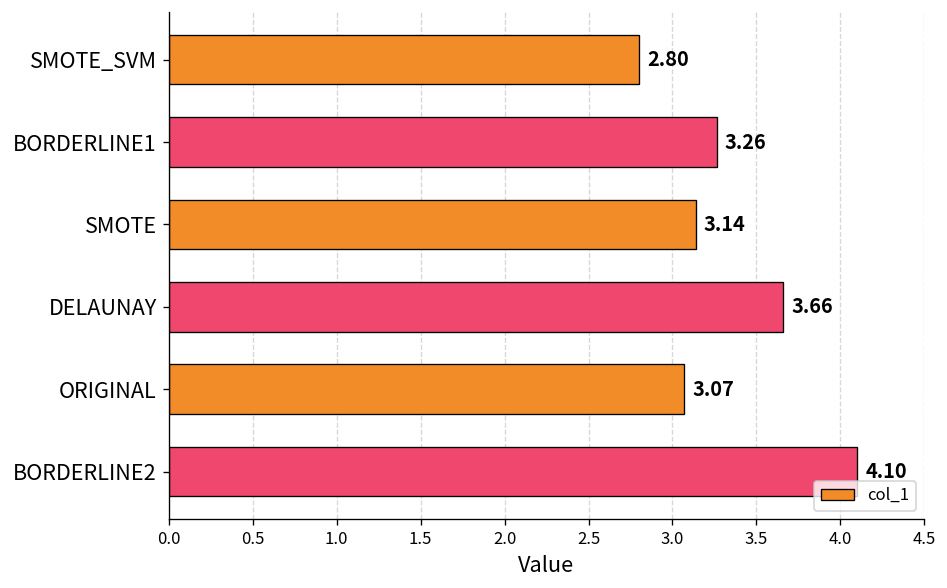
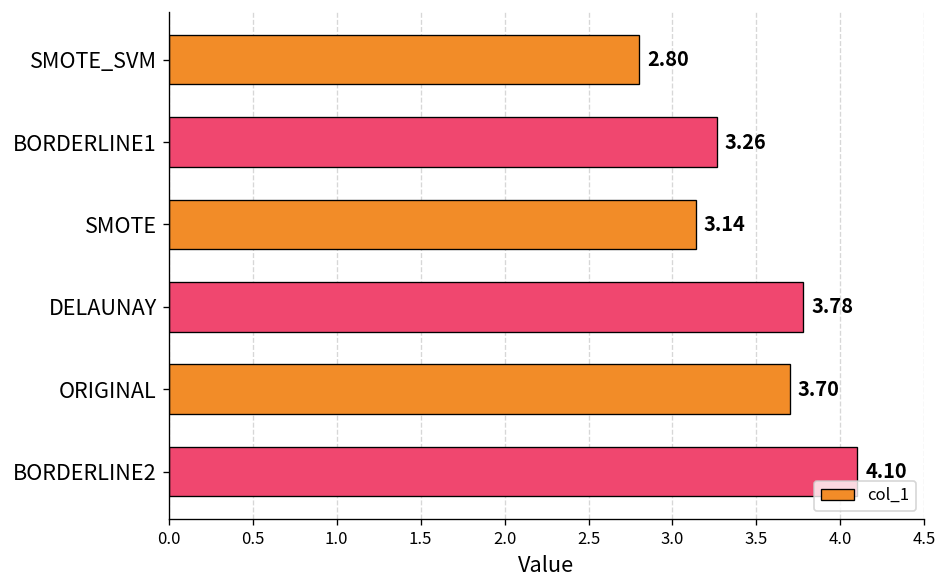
  {
    "SMOTE_SVM": 2.80,
    "BORDERLINE1": 3.26,
    "SMOTE": 3.14,
-   "DELAUNAY": 3.66,
-   "ORIGINAL": 3.07
+   "DELAUNAY": 3.78,
+   "ORIGINAL": 3.70
  }
